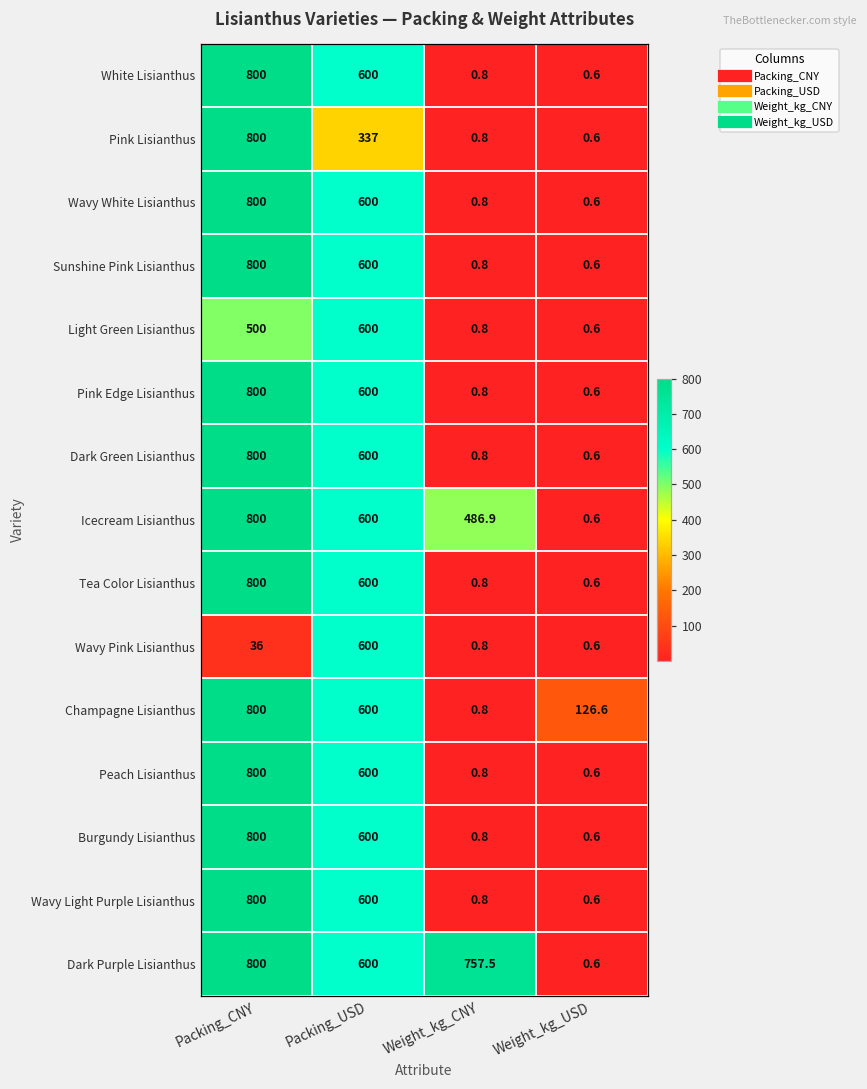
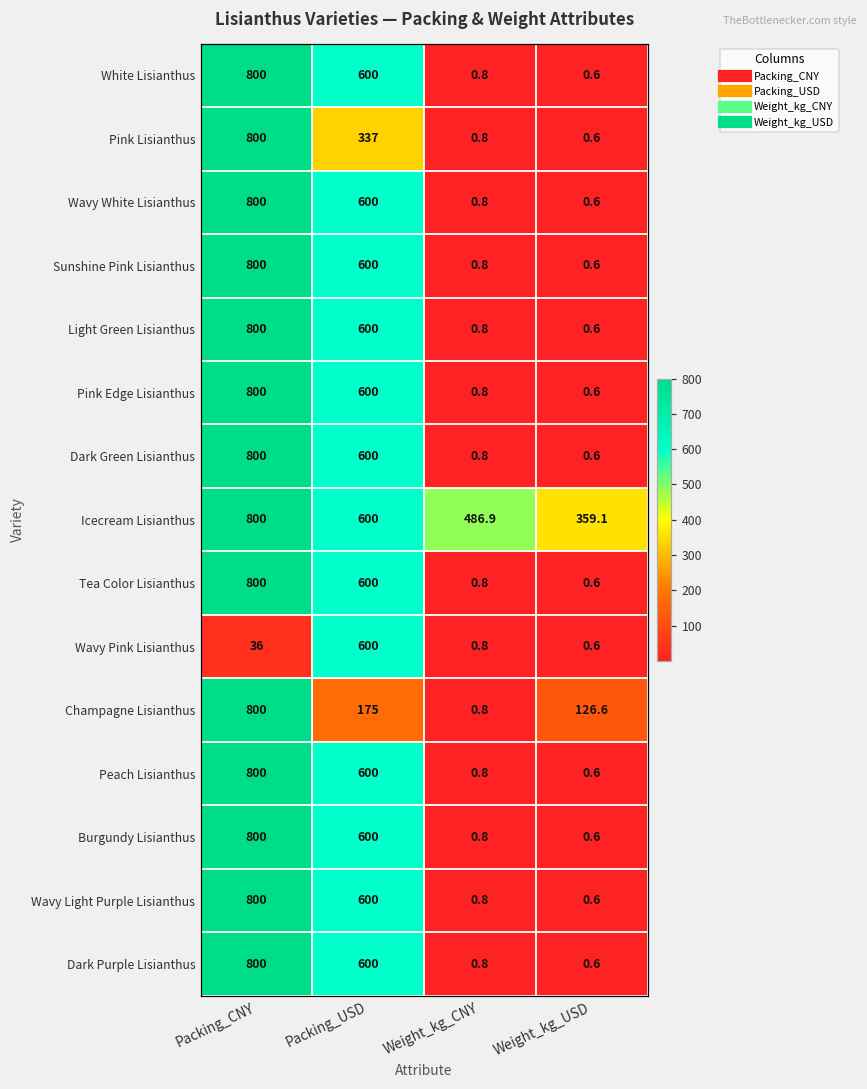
  {
    "White Lisianthus": {
      "Packing_CNY": 800,
      "Packing_USD": 600,
      "Weight_kg_CNY": 0.8,
      "Weight_kg_USD": 0.6
    },
    "Pink Lisianthus": {
      "Packing_CNY": 800,
      "Packing_USD": 337,
      "Weight_kg_CNY": 0.8,
      "Weight_kg_USD": 0.6
    },
    "Wavy White Lisianthus": {
      "Packing_CNY": 800,
      "Packing_USD": 600,
      "Weight_kg_CNY": 0.8,
      "Weight_kg_USD": 0.6
    },
    "Sunshine Pink Lisianthus": {
      "Packing_CNY": 800,
      "Packing_USD": 600,
      "Weight_kg_CNY": 0.8,
      "Weight_kg_USD": 0.6
    },
    "Light Green Lisianthus": {
-     "Packing_CNY": 500,
+     "Packing_CNY": 800,
      "Packing_USD": 600,
      "Weight_kg_CNY": 0.8,
      "Weight_kg_USD": 0.6
    },
    "Pink Edge Lisianthus": {
      "Packing_CNY": 800,
      "Packing_USD": 600,
      "Weight_kg_CNY": 0.8,
      "Weight_kg_USD": 0.6
    },
    "Dark Green Lisianthus": {
      "Packing_CNY": 800,
      "Packing_USD": 600,
      "Weight_kg_CNY": 0.8,
      "Weight_kg_USD": 0.6
    },
    "Icecream Lisianthus": {
      "Packing_CNY": 800,
      "Packing_USD": 600,
      "Weight_kg_CNY": 486.9,
-     "Weight_kg_USD": 0.6
+     "Weight_kg_USD": 359.1
    },
    "Tea Color Lisianthus": {
      "Packing_CNY": 800,
      "Packing_USD": 600,
      "Weight_kg_CNY": 0.8,
      "Weight_kg_USD": 0.6
    },
    "Wavy Pink Lisianthus": {
      "Packing_CNY": 36,
      "Packing_USD": 600,
      "Weight_kg_CNY": 0.8,
      "Weight_kg_USD": 0.6
    },
    "Champagne Lisianthus": {
      "Packing_CNY": 800,
-     "Packing_USD": 600,
+     "Packing_USD": 175,
      "Weight_kg_CNY": 0.8,
      "Weight_kg_USD": 126.6
    },
    "Peach Lisianthus": {
      "Packing_CNY": 800,
      "Packing_USD": 600,
      "Weight_kg_CNY": 0.8,
      "Weight_kg_USD": 0.6
    },
    "Burgundy Lisianthus": {
      "Packing_CNY": 800,
      "Packing_USD": 600,
      "Weight_kg_CNY": 0.8,
      "Weight_kg_USD": 0.6
    },
    "Wavy Light Purple Lisianthus": {
      "Packing_CNY": 800,
      "Packing_USD": 600,
      "Weight_kg_CNY": 0.8,
      "Weight_kg_USD": 0.6
    },
    "Dark Purple Lisianthus": {
      "Packing_CNY": 800,
      "Packing_USD": 600,
-     "Weight_kg_CNY": 757.5,
+     "Weight_kg_CNY": 0.8,
      "Weight_kg_USD": 0.6
    }
  }
